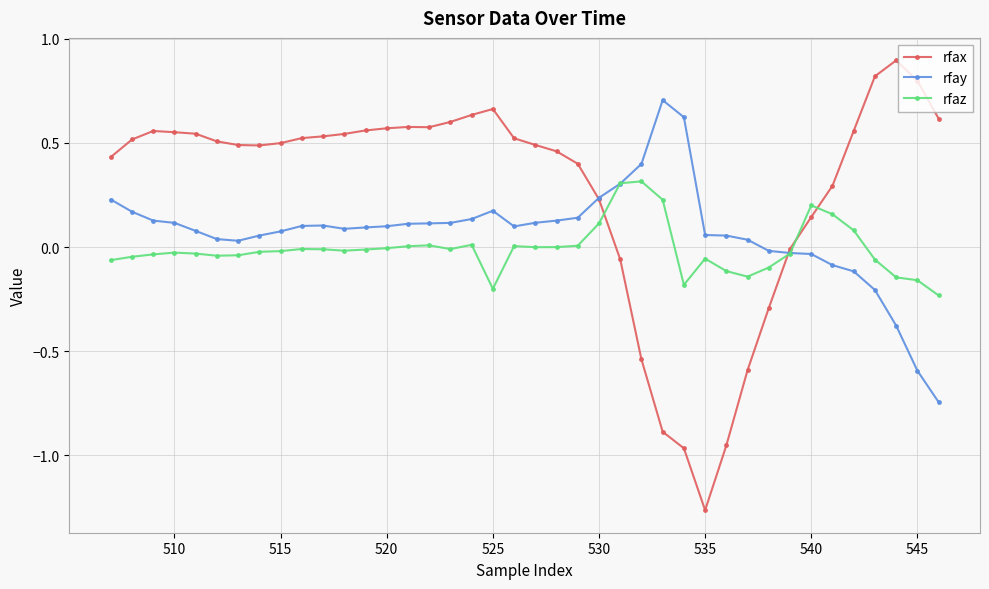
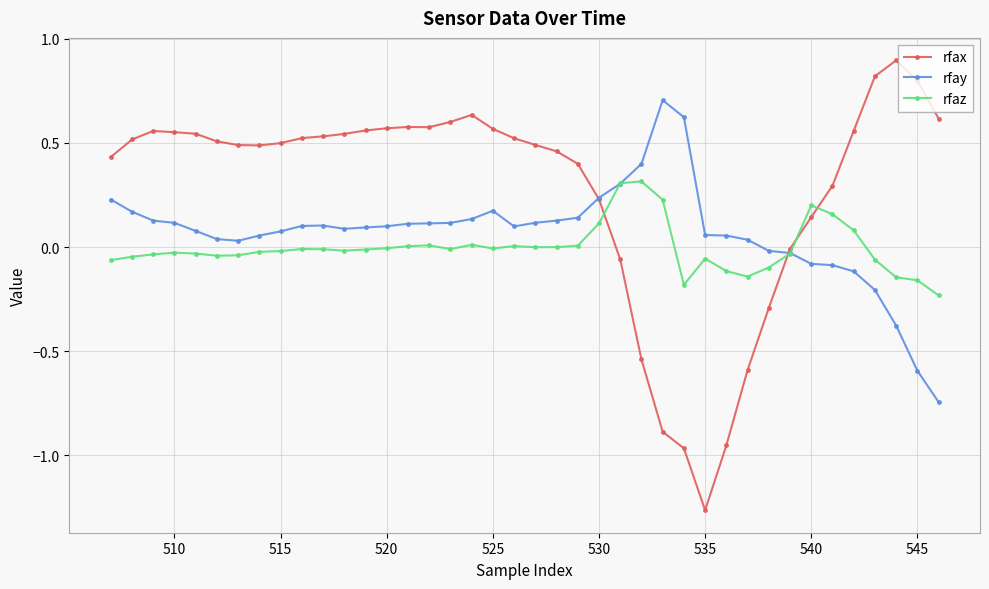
  {
    "rfax": {
      "510": 0.55,
      "515": 0.50,
      "520": 0.57,
-     "525": 0.66,
+     "525": 0.57,
      "535": -1.26,
      "540": 0.14
    },
    "rfay": {
      "510": 0.12,
      "515": 0.08,
      "520": 0.10,
      "525": 0.17,
      "535": 0.06,
-     "540": -0.03,
+     "540": -0.08,
      "545": -0.59
    },
    "rfaz": {
      "510": -0.03,
      "515": -0.02,
      "520": -0.01,
-     "525": -0.20,
+     "525": -0.01,
      "530": 0.11,
      "535": -0.06,
      "540": 0.20,
      "545": -0.16
    }
  }
